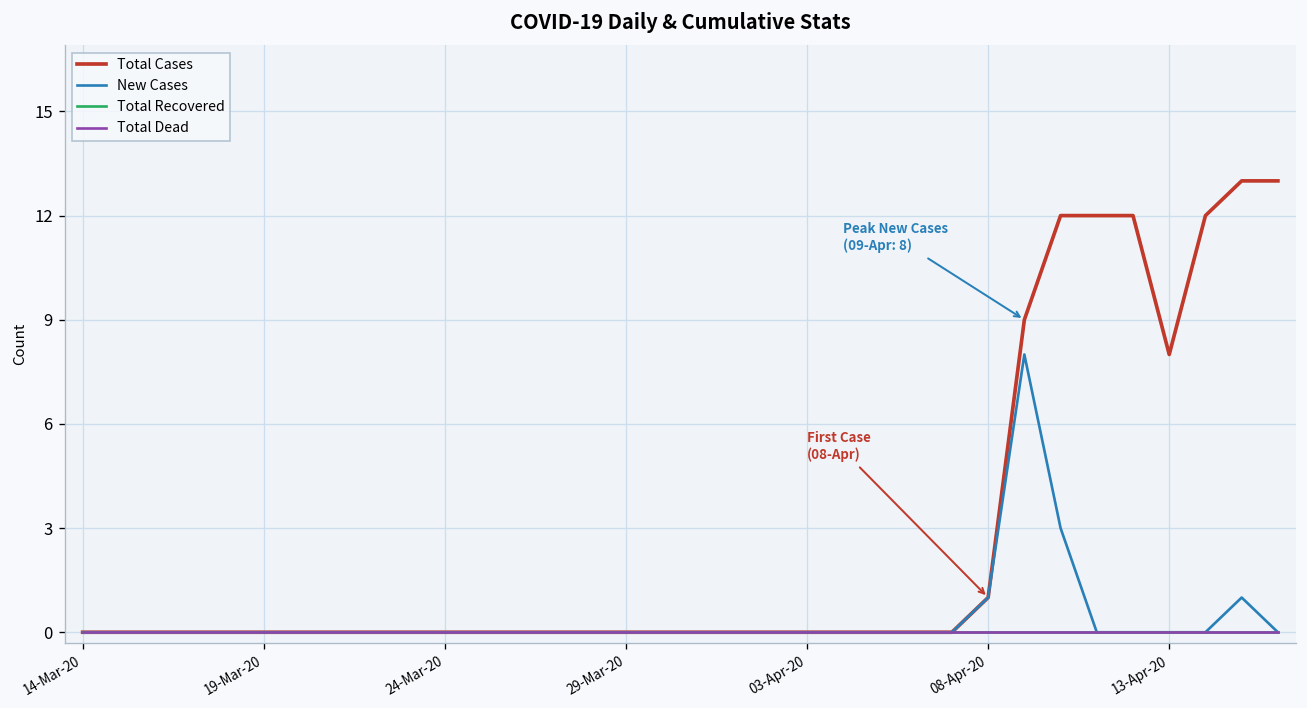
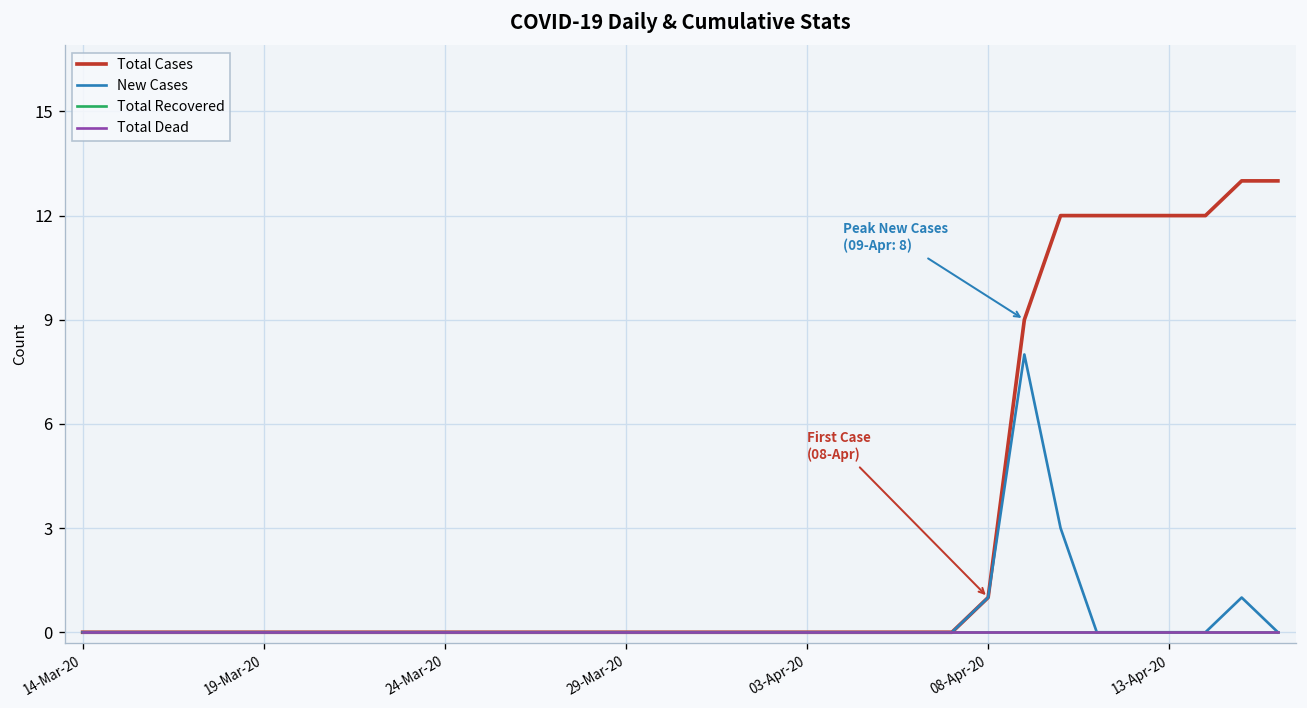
  {
    "Total Cases": {
-     "13-Apr-20": 8
+     "13-Apr-20": 12
    },
    "Total Dead": {
      "08-Apr-20": 0
    }
  }
